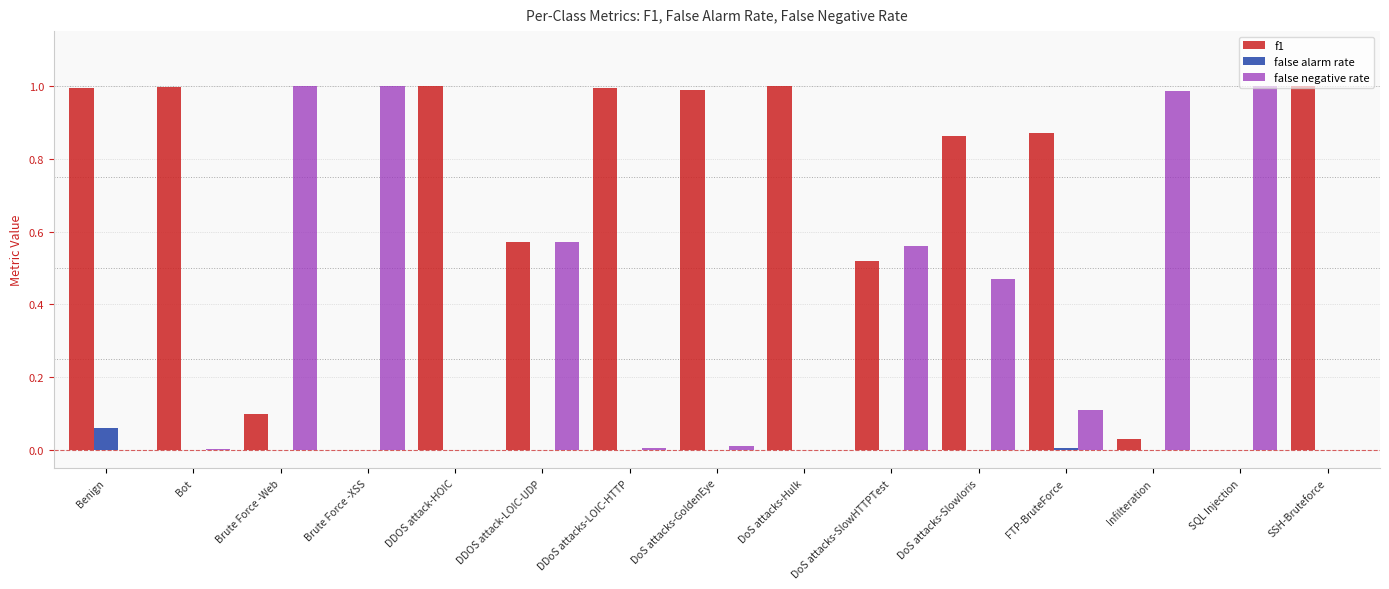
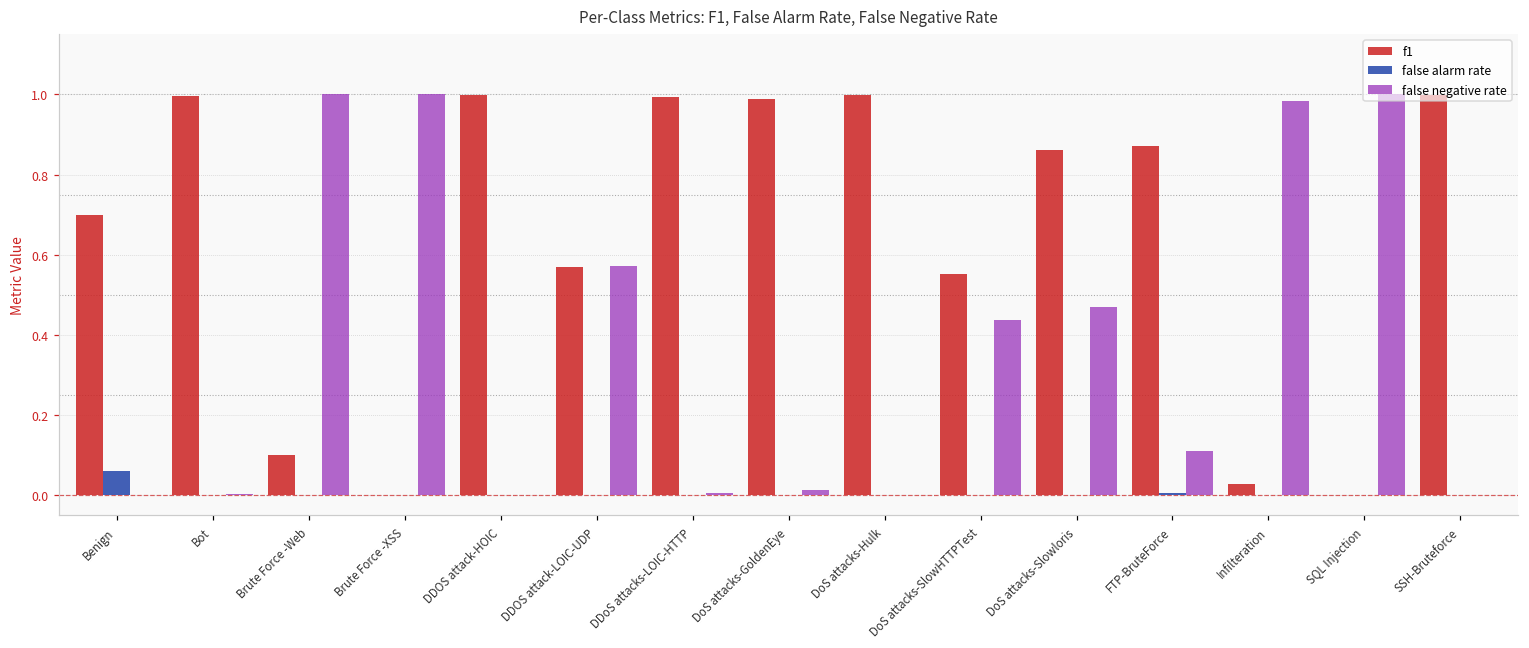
  {
    "f1": {
-     "Benign": 0.99,
+     "Benign": 0.70,
      "Bot": 1.00,
      "Brute Force -Web": 0.10,
      "Brute Force -XSS": 0.00,
      "DDOS attack-HOIC": 1.00,
      "DDOS attack-LOIC-UDP": 0.57,
      "DDoS attacks-LOIC-HTTP": 0.99,
      "DoS attacks-GoldenEye": 0.99,
      "DoS attacks-Hulk": 1.00,
-     "DoS attacks-SlowHTTPTest": 0.52,
+     "DoS attacks-SlowHTTPTest": 0.55,
      "DoS attacks-Slowloris": 0.86,
      "FTP-BruteForce": 0.87,
      "Infilteration": 0.03,
      "SQL Injection": 0.00
    },
    "false alarm rate": {
      "Benign": 0.06,
      "Brute Force -Web": 0.00,
      "Brute Force -XSS": 0.00,
      "SQL Injection": 0.00
    },
    "false negative rate": {
      "Brute Force -Web": 1.00,
      "Brute Force -XSS": 1.00,
      "DDOS attack-LOIC-UDP": 0.57,
      "DoS attacks-GoldenEye": 0.01,
-     "DoS attacks-SlowHTTPTest": 0.56,
+     "DoS attacks-SlowHTTPTest": 0.44,
      "DoS attacks-Slowloris": 0.47,
      "FTP-BruteForce": 0.11,
      "Infilteration": 0.98
    }
  }
